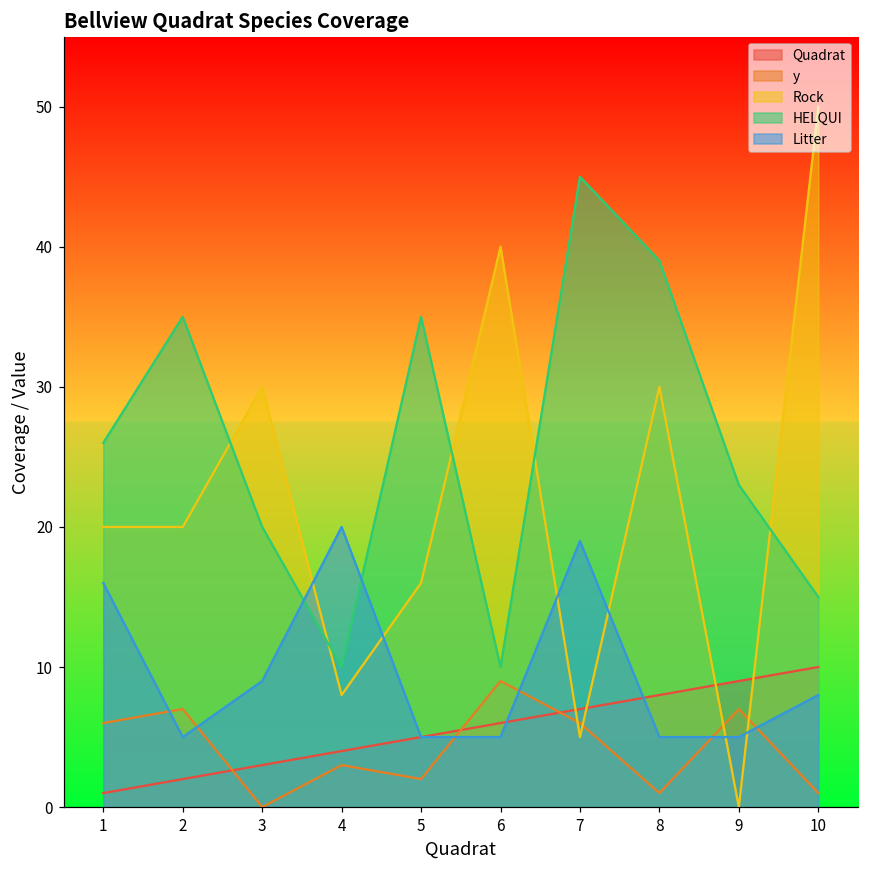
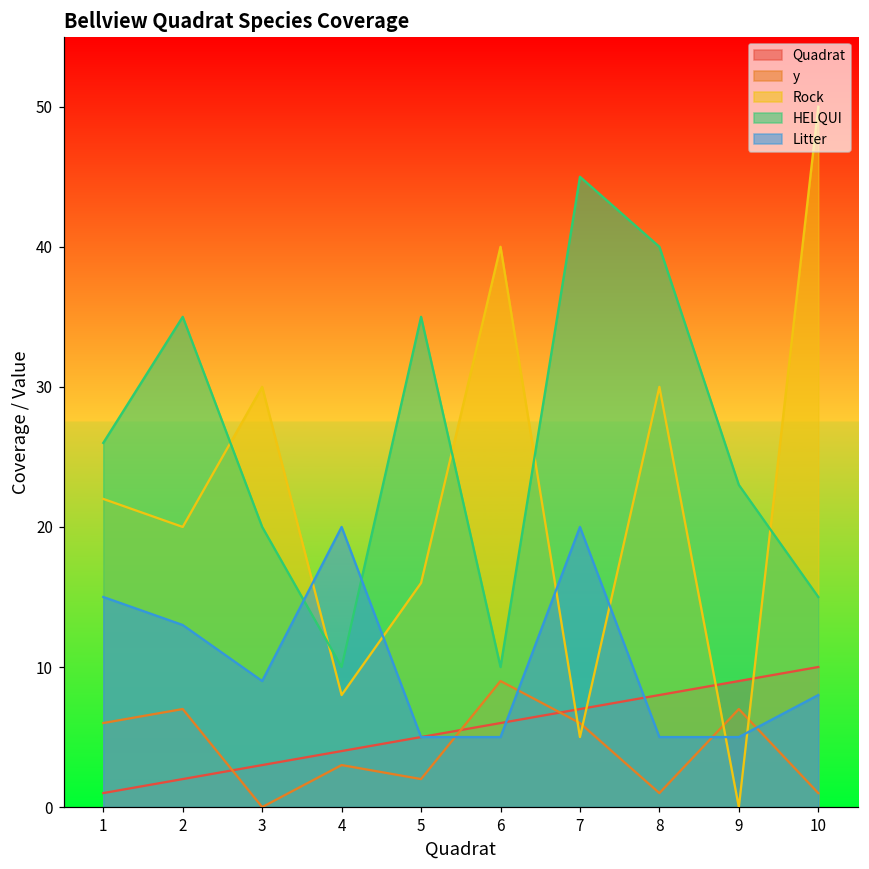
  {
    "Rock": {
-     "1": 20,
+     "1": 22,
      "2": 20,
      "3": 30,
      "4": 8,
      "5": 16,
      "6": 40,
      "7": 5,
      "8": 30,
      "9": 0
    },
    "HELQUI": {
      "1": 26,
      "2": 35,
      "3": 20,
      "4": 10,
      "5": 35,
      "6": 10,
      "7": 45,
-     "8": 39,
+     "8": 40,
      "9": 23,
      "10": 15
    },
    "Litter": {
-     "1": 16,
-     "2": 5,
+     "1": 15,
+     "2": 13,
      "3": 9,
      "4": 20,
      "6": 5,
-     "7": 19,
+     "7": 20,
      "8": 5,
      "9": 5,
      "10": 8
    }
  }
